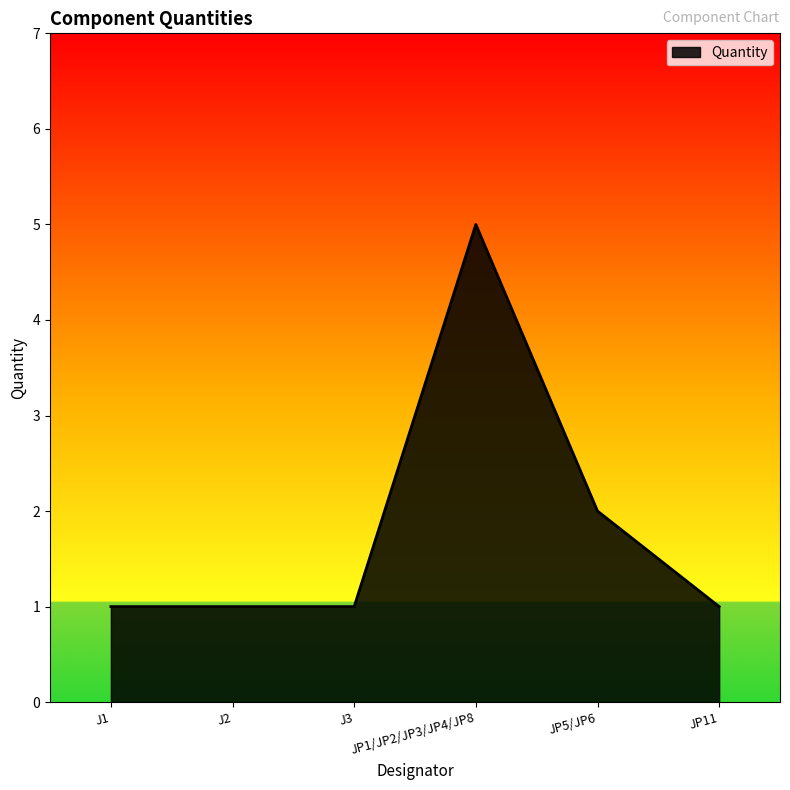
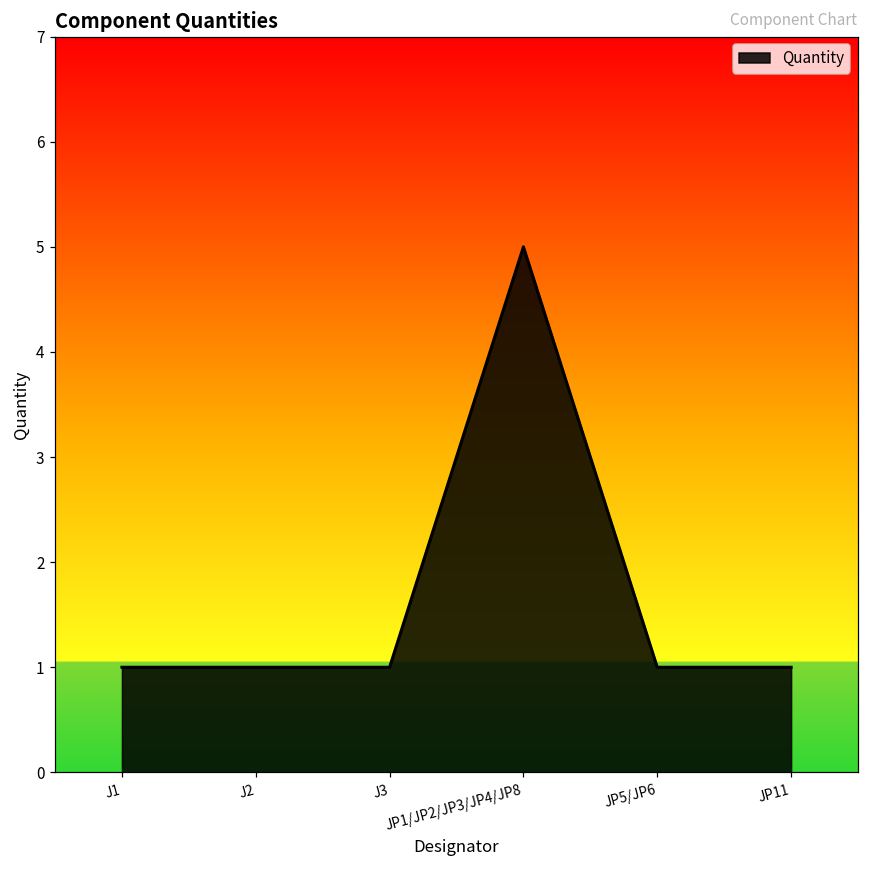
  {
    "J1": 1,
    "J2": 1,
    "J3": 1,
    "JP1/JP2/JP3/JP4/JP8": 5,
-   "JP5/JP6": 2,
+   "JP5/JP6": 1,
    "JP11": 1
  }
